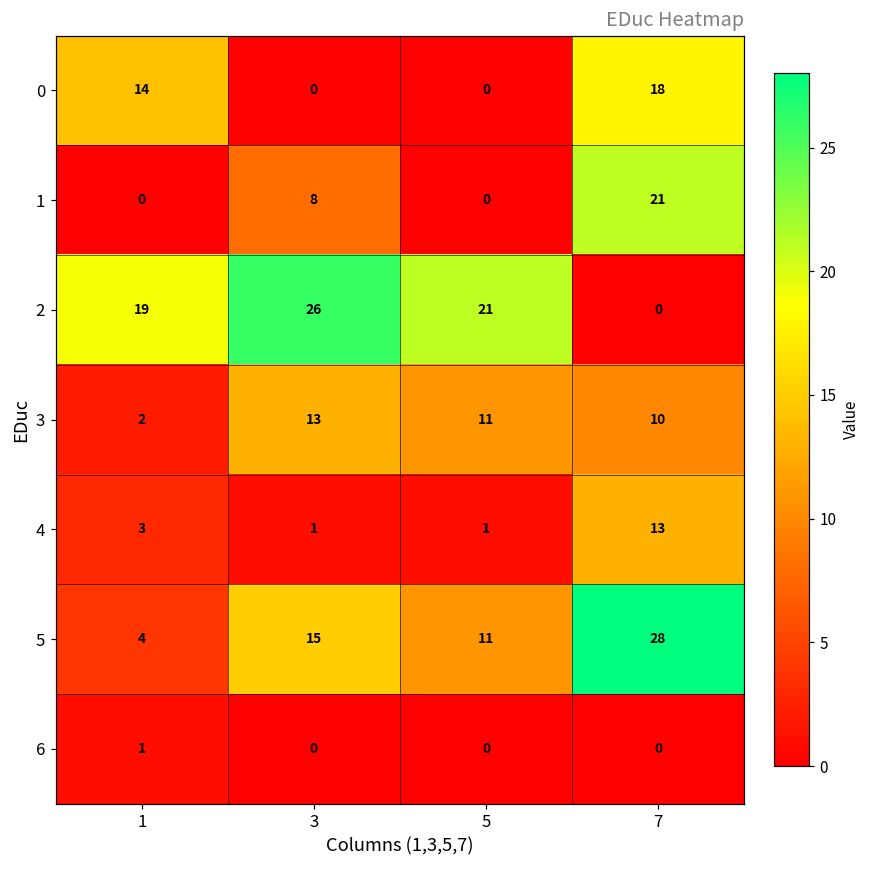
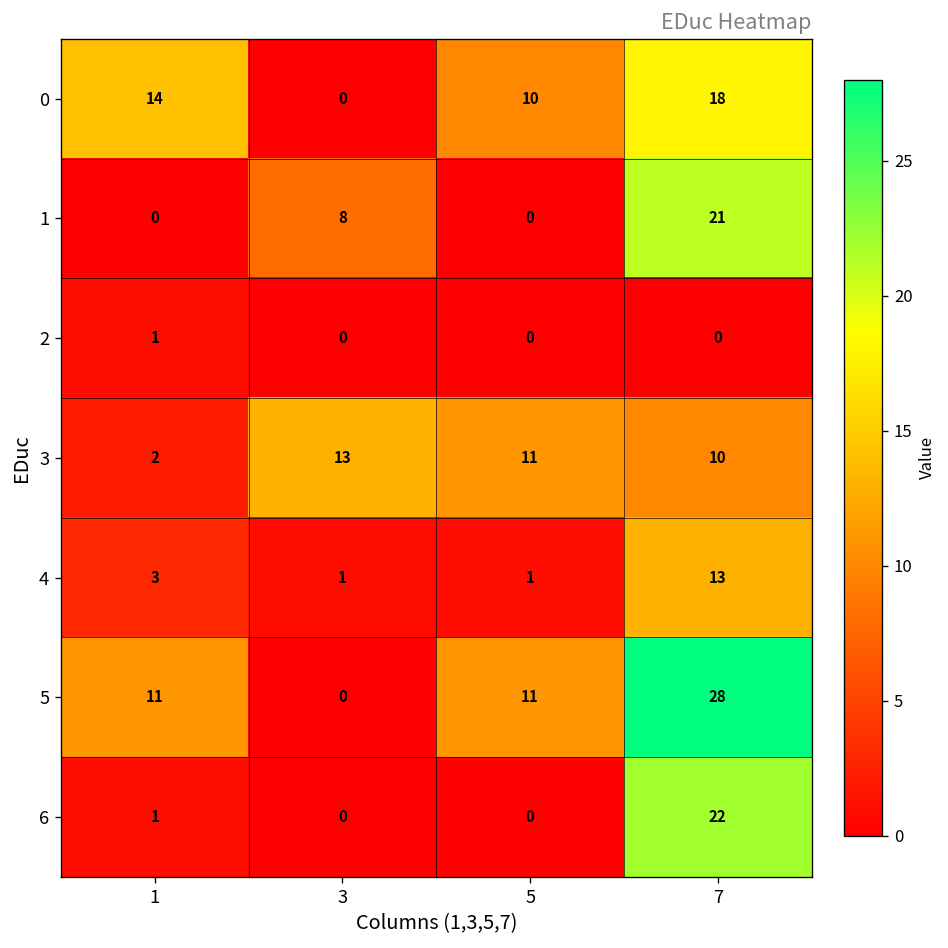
  {
    "0": {
      "1": 14,
      "3": 0,
-     "5": 0,
+     "5": 10,
      "7": 18
    },
    "1": {
      "1": 0,
      "3": 8,
      "5": 0,
      "7": 21
    },
    "2": {
-     "1": 19,
-     "3": 26,
-     "5": 21,
+     "1": 1,
+     "3": 0,
+     "5": 0,
      "7": 0
    },
    "3": {
      "1": 2,
      "3": 13,
      "5": 11,
      "7": 10
    },
    "4": {
      "1": 3,
      "3": 1,
      "5": 1,
      "7": 13
    },
    "5": {
-     "1": 4,
-     "3": 15,
+     "1": 11,
+     "3": 0,
      "5": 11,
      "7": 28
    },
    "6": {
      "1": 1,
      "3": 0,
      "5": 0,
-     "7": 0
+     "7": 22
    }
  }
